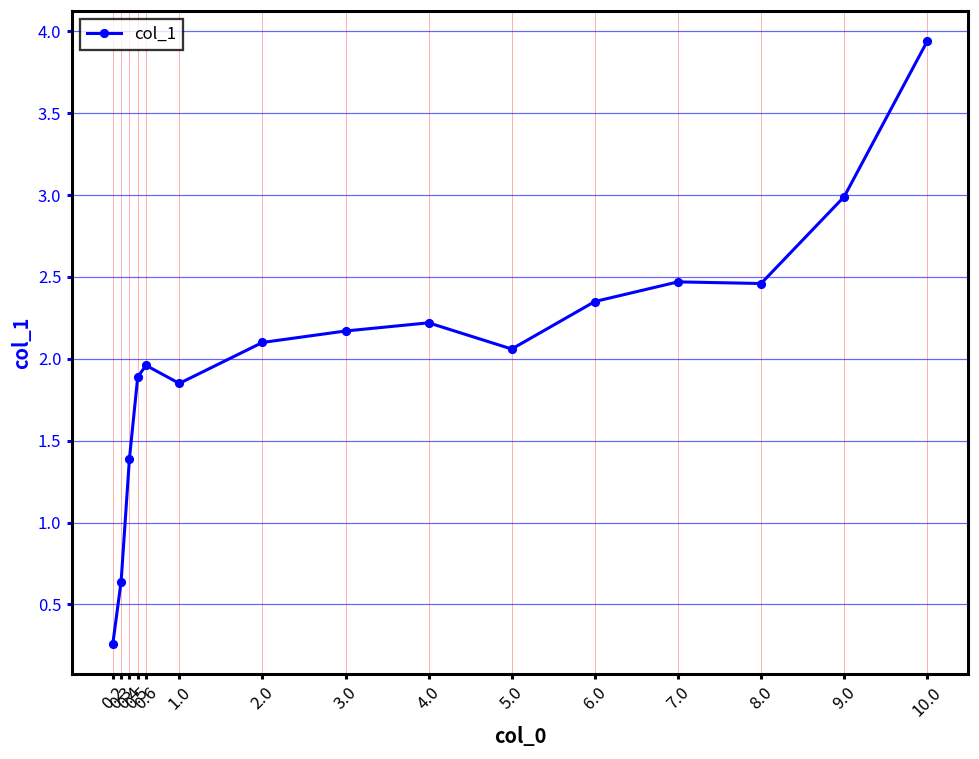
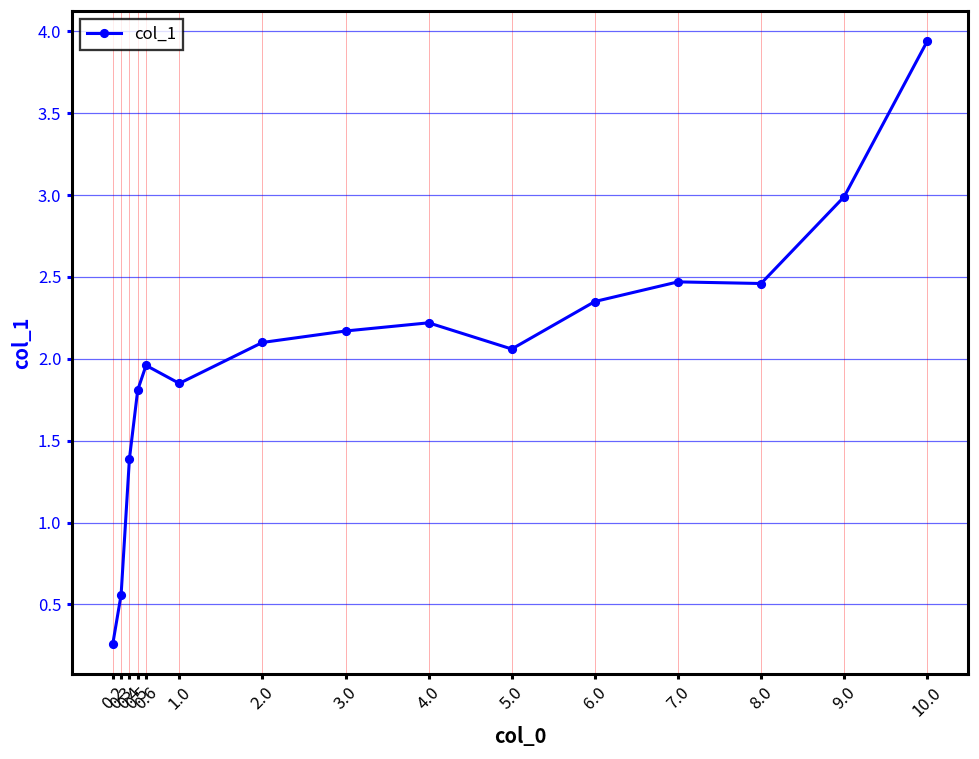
  {
    "0.2": 0.26,
-   "0.3": 0.64,
+   "0.3": 0.56,
    "0.4": 1.39,
-   "0.5": 1.89,
+   "0.5": 1.81,
    "0.6": 1.96,
    "1.0": 1.85,
    "2.0": 2.10,
    "3.0": 2.17,
    "4.0": 2.22,
    "5.0": 2.06,
    "6.0": 2.35,
    "7.0": 2.47,
    "8.0": 2.46,
    "9.0": 2.99,
    "10.0": 3.94
  }
